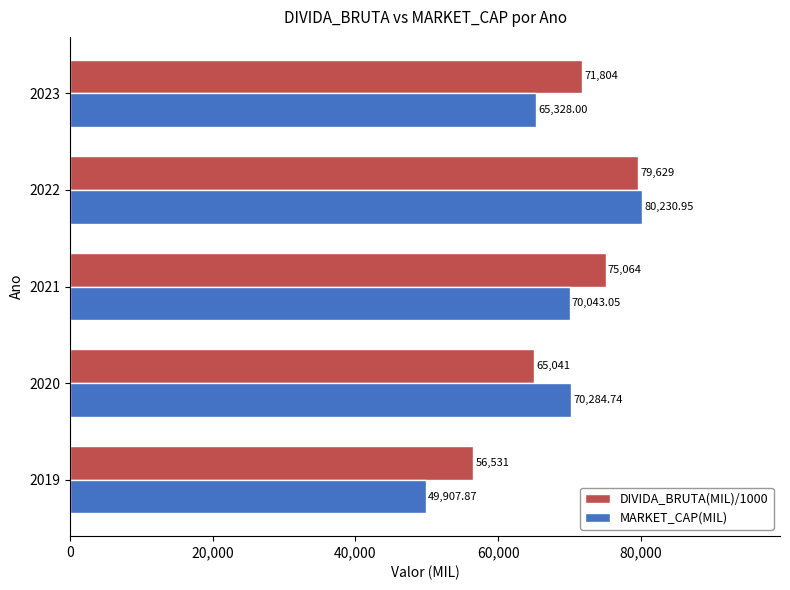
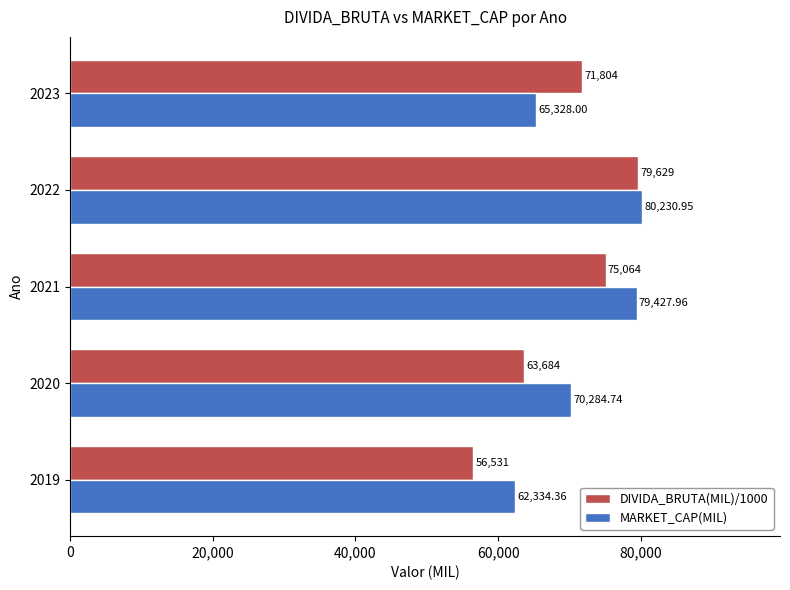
  {
    "DIVIDA_BRUTA(MIL)/1000": {
      "2023": "71,804",
      "2022": "79,629",
      "2021": "75,064",
-     "2020": "65,041",
+     "2020": "63,684",
      "2019": "56,531"
    },
    "MARKET_CAP(MIL)": {
      "2023": "65,328.00",
      "2022": "80,230.95",
-     "2021": "70,043.05",
+     "2021": "79,427.96",
      "2020": "70,284.74",
-     "2019": "49,907.87"
+     "2019": "62,334.36"
    }
  }
